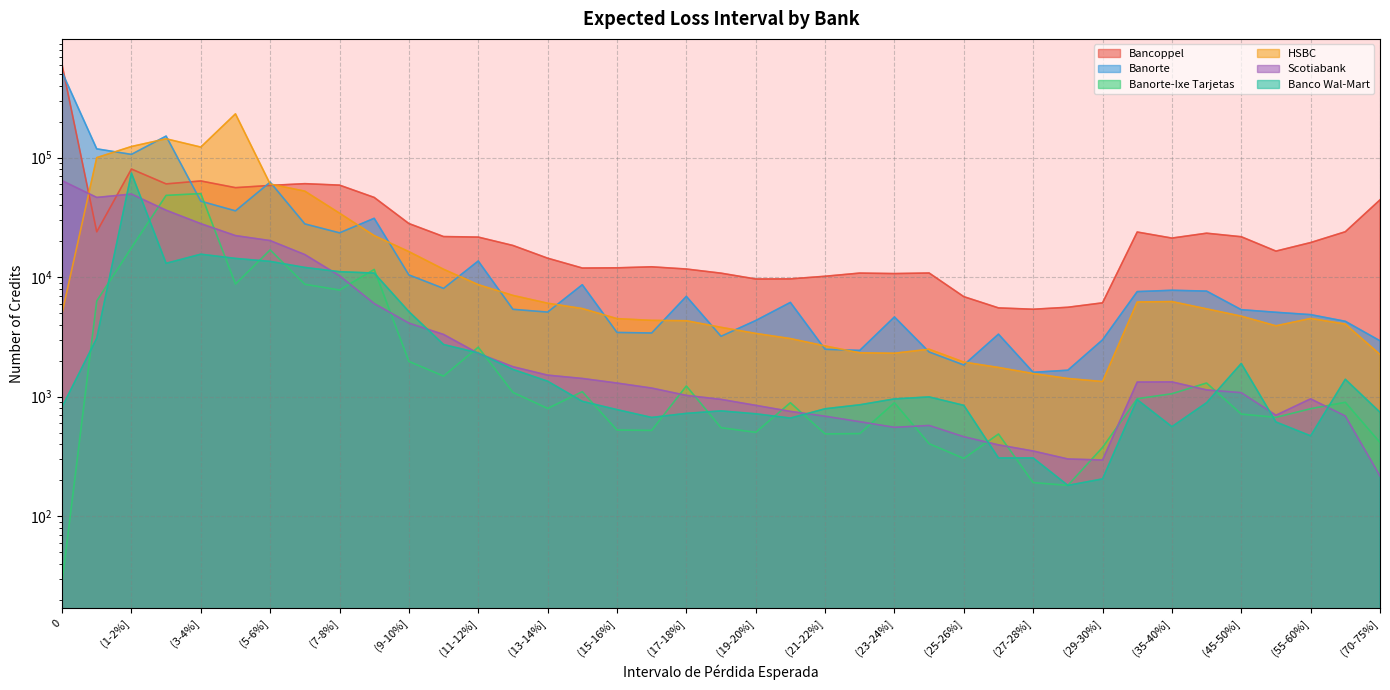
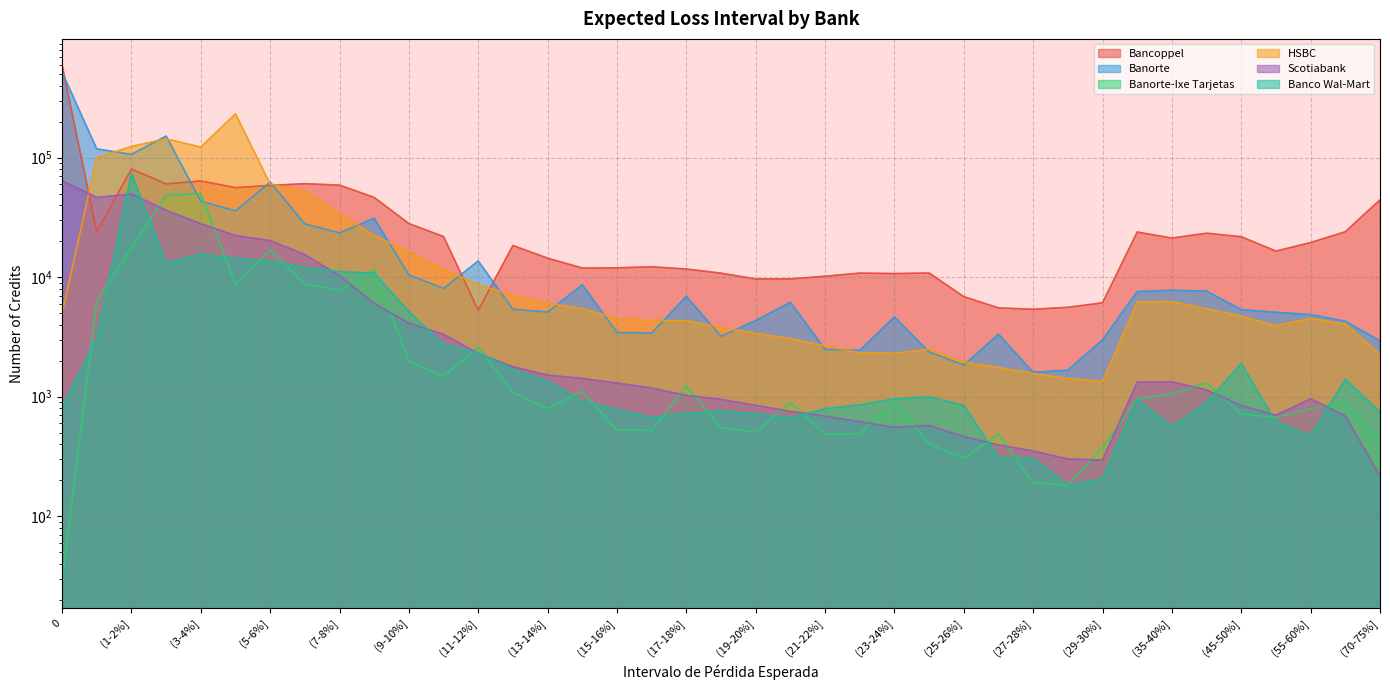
  {
    "Bancoppel": {
      "0": 600000,
      "(1-2%]": 80000,
      "(3-4%]": 60000,
      "(7-8%]": 60000,
      "(9-10%]": 28000,
-     "(11-12%]": 22000,
+     "(11-12%]": 5000,
      "(13-14%]": 14000,
      "(15-16%]": 12000,
      "(17-18%]": 12000,
      "(19-20%]": 10000,
      "(21-22%]": 10000,
      "(23-24%]": 11000,
      "(25-26%]": 7000,
      "(27-28%]": 5000,
      "(29-30%]": 6000,
      "(35-40%]": 21000,
      "(45-50%]": 22000,
      "(55-60%]": 19000,
      "(70-75%]": 44000
    },
    "Banorte": {
      "0": 500000,
      "(1-2%]": 110000,
      "(3-4%]": 43000,
      "(7-8%]": 23000,
      "(9-10%]": 10000,
      "(11-12%]": 14000,
      "(13-14%]": 5100,
      "(15-16%]": 3400,
      "(17-18%]": 7000,
      "(19-20%]": 4300,
      "(21-22%]": 2500,
      "(23-24%]": 4600,
      "(25-26%]": 1800,
      "(29-30%]": 3000,
      "(35-40%]": 8000,
      "(45-50%]": 5000,
      "(55-60%]": 4900,
      "(70-75%]": 2900
    },
    "HSBC": {
      "0": 5000,
      "(1-2%]": 120000,
      "(3-4%]": 120000,
      "(7-8%]": 34000,
      "(9-10%]": 16000,
      "(11-12%]": 9000,
      "(13-14%]": 6000,
      "(15-16%]": 4500,
      "(17-18%]": 4300,
      "(19-20%]": 3400,
      "(21-22%]": 2700,
      "(23-24%]": 2300,
      "(25-26%]": 1900,
      "(29-30%]": 1300,
      "(35-40%]": 6000,
      "(45-50%]": 4700,
      "(55-60%]": 4500,
      "(70-75%]": 2300
    },
    "Scotiabank": {
      "0": 60000,
      "(1-2%]": 50000,
      "(3-4%]": 28000,
      "(5-6%]": 20000,
      "(7-8%]": 10000,
      "(9-10%]": 4100,
      "(13-14%]": 1500,
      "(15-16%]": 1300,
      "(17-18%]": 1000,
      "(19-20%]": 800,
      "(21-22%]": 700,
      "(23-24%]": 600,
      "(25-26%]": 460,
      "(27-28%]": 350,
      "(29-30%]": 300,
      "(35-40%]": 1300,
-     "(45-50%]": 1100,
+     "(45-50%]": 800,
      "(55-60%]": 1000,
      "(70-75%]": 220
    }
  }
